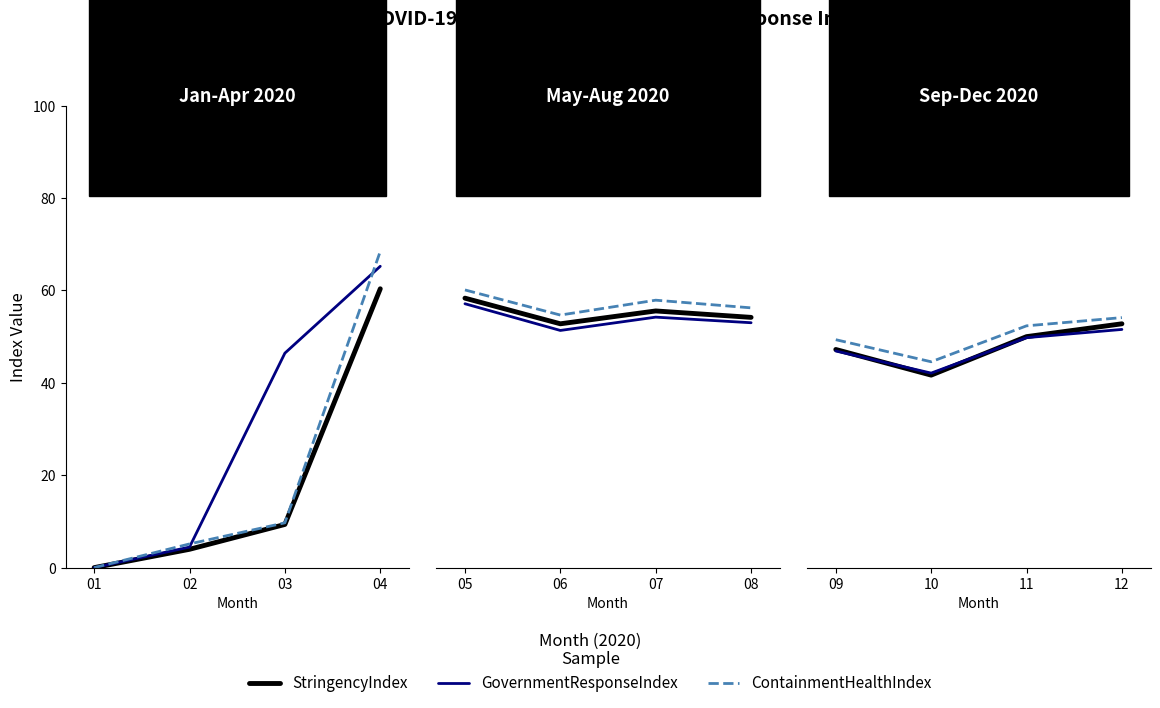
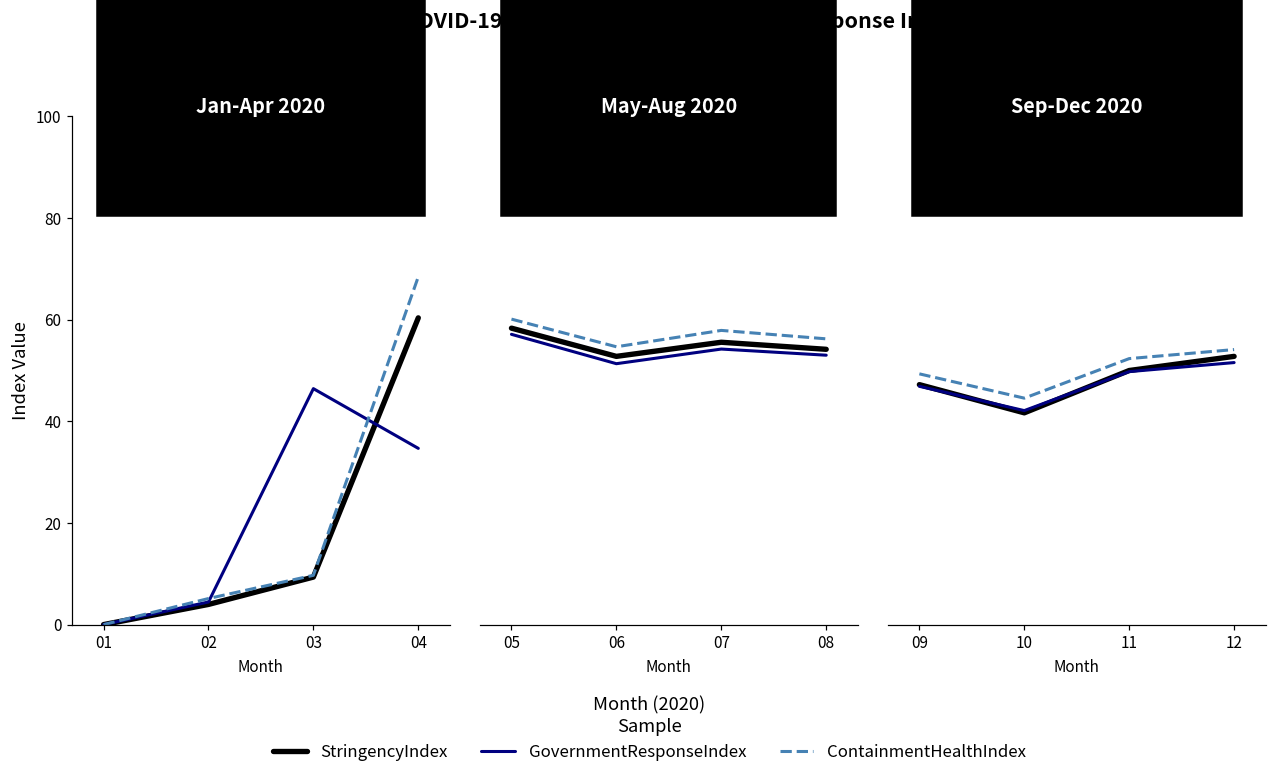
  {
    "Jan-Apr 2020": {
      "StringencyIndex": {
        "04": 60
      },
      "GovernmentResponseIndex": {
        "03": 46,
-       "04": 65
+       "04": 35
      },
      "ContainmentHealthIndex": {
        "02": 5,
        "04": 68
      }
    }
  }
